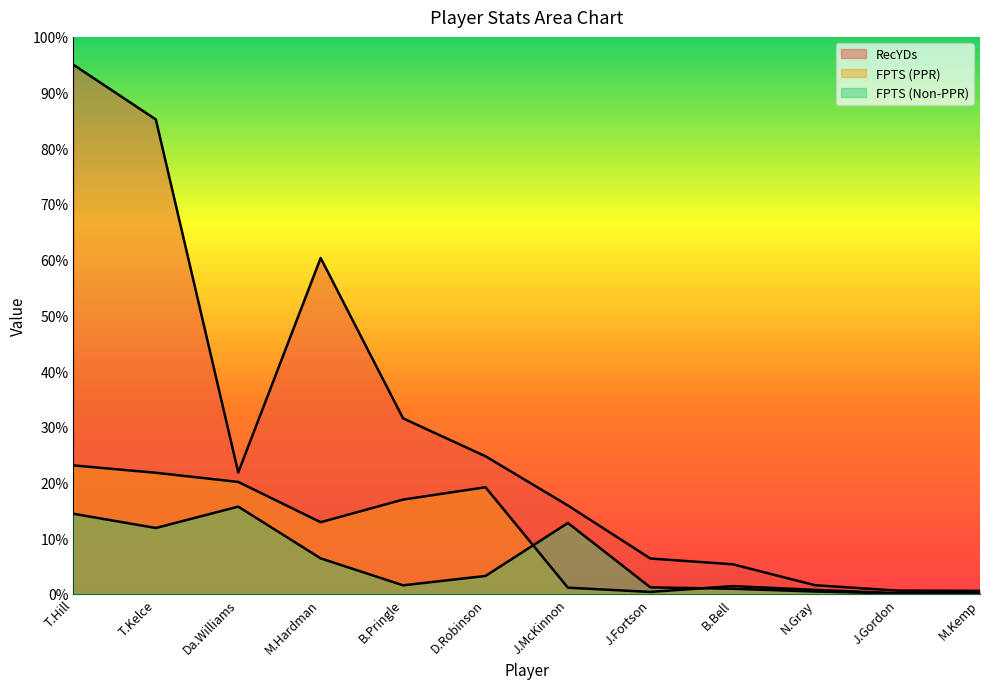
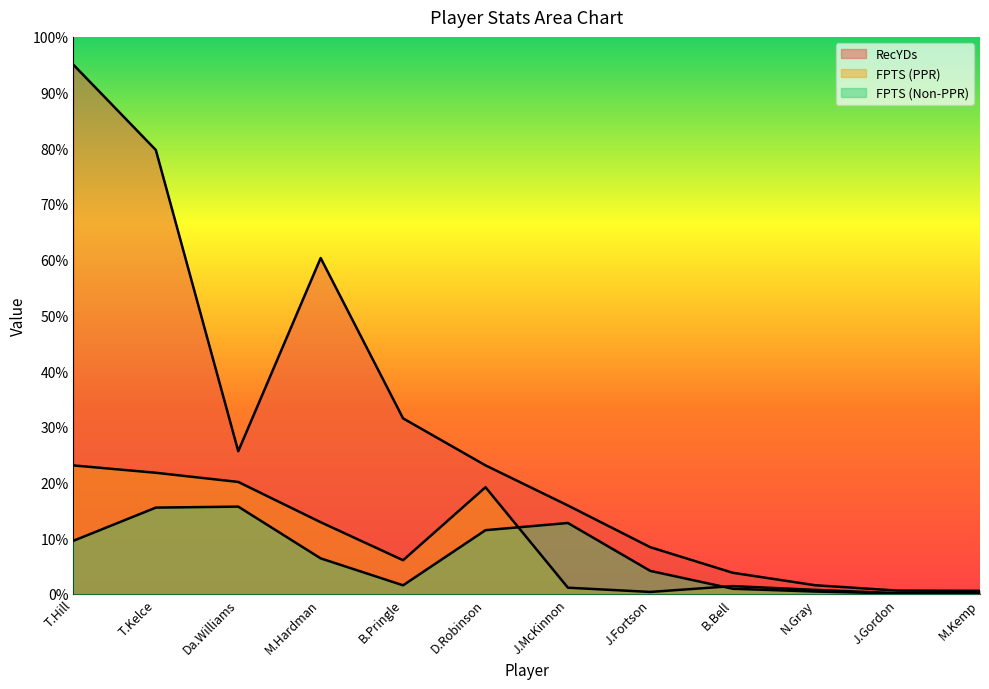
  {
    "RecYDs": {
      "T.Hill": "95%",
-     "T.Kelce": "85%",
-     "Da.Williams": "22%",
+     "T.Kelce": "80%",
+     "Da.Williams": "26%",
      "M.Hardman": "60%",
      "B.Pringle": "32%",
-     "D.Robinson": "25%",
+     "D.Robinson": "23%",
      "J.McKinnon": "16%",
-     "J.Fortson": "6%",
-     "B.Bell": "5%",
+     "J.Fortson": "8%",
+     "B.Bell": "4%",
      "N.Gray": "2%",
      "J.Gordon": "1%"
    },
    "FPTS (PPR)": {
      "T.Hill": "23%",
      "T.Kelce": "22%",
      "Da.Williams": "20%",
      "M.Hardman": "13%",
-     "B.Pringle": "17%",
+     "B.Pringle": "6%",
      "D.Robinson": "19%",
      "J.McKinnon": "1%",
      "J.Fortson": "0%",
      "B.Bell": "1%"
    },
    "FPTS (Non-PPR)": {
-     "T.Hill": "14%",
-     "T.Kelce": "12%",
+     "T.Hill": "10%",
+     "T.Kelce": "15%",
      "Da.Williams": "16%",
      "M.Hardman": "6%",
      "B.Pringle": "2%",
-     "D.Robinson": "3%",
+     "D.Robinson": "11%",
      "J.McKinnon": "13%",
-     "J.Fortson": "1%",
+     "J.Fortson": "4%",
      "B.Bell": "1%"
    }
  }
